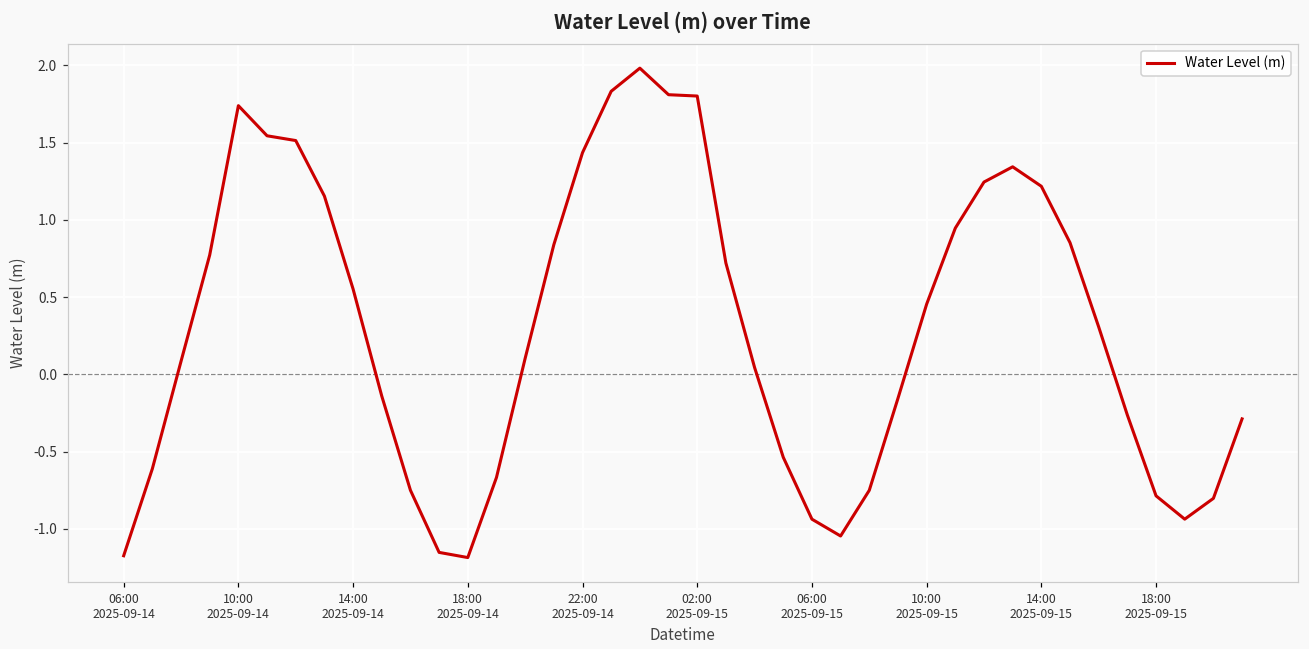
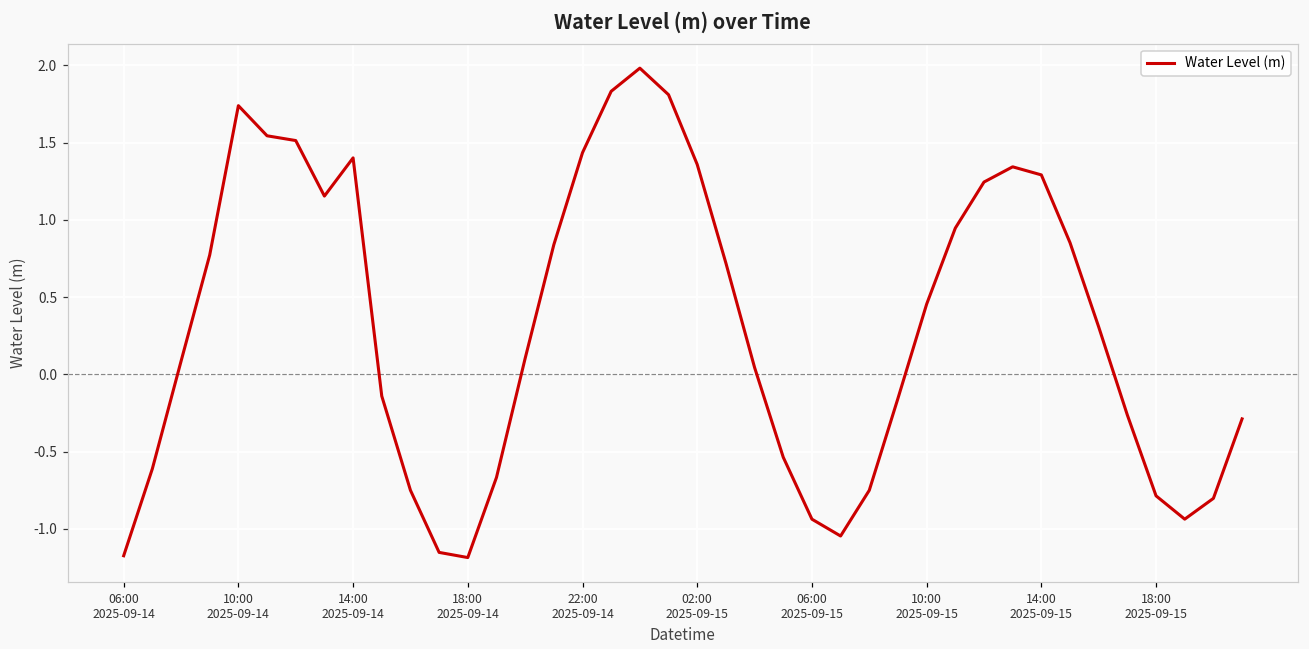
  {
    "06:00 2025-09-14": -1.17,
    "10:00 2025-09-14": 1.74,
-   "14:00 2025-09-14": 0.55,
+   "14:00 2025-09-14": 1.40,
    "18:00 2025-09-14": -1.19,
    "22:00 2025-09-14": 1.44,
-   "02:00 2025-09-15": 1.80,
+   "02:00 2025-09-15": 1.36,
    "06:00 2025-09-15": -0.94,
    "10:00 2025-09-15": 0.45,
-   "14:00 2025-09-15": 1.22,
+   "14:00 2025-09-15": 1.29,
    "18:00 2025-09-15": -0.79
  }
